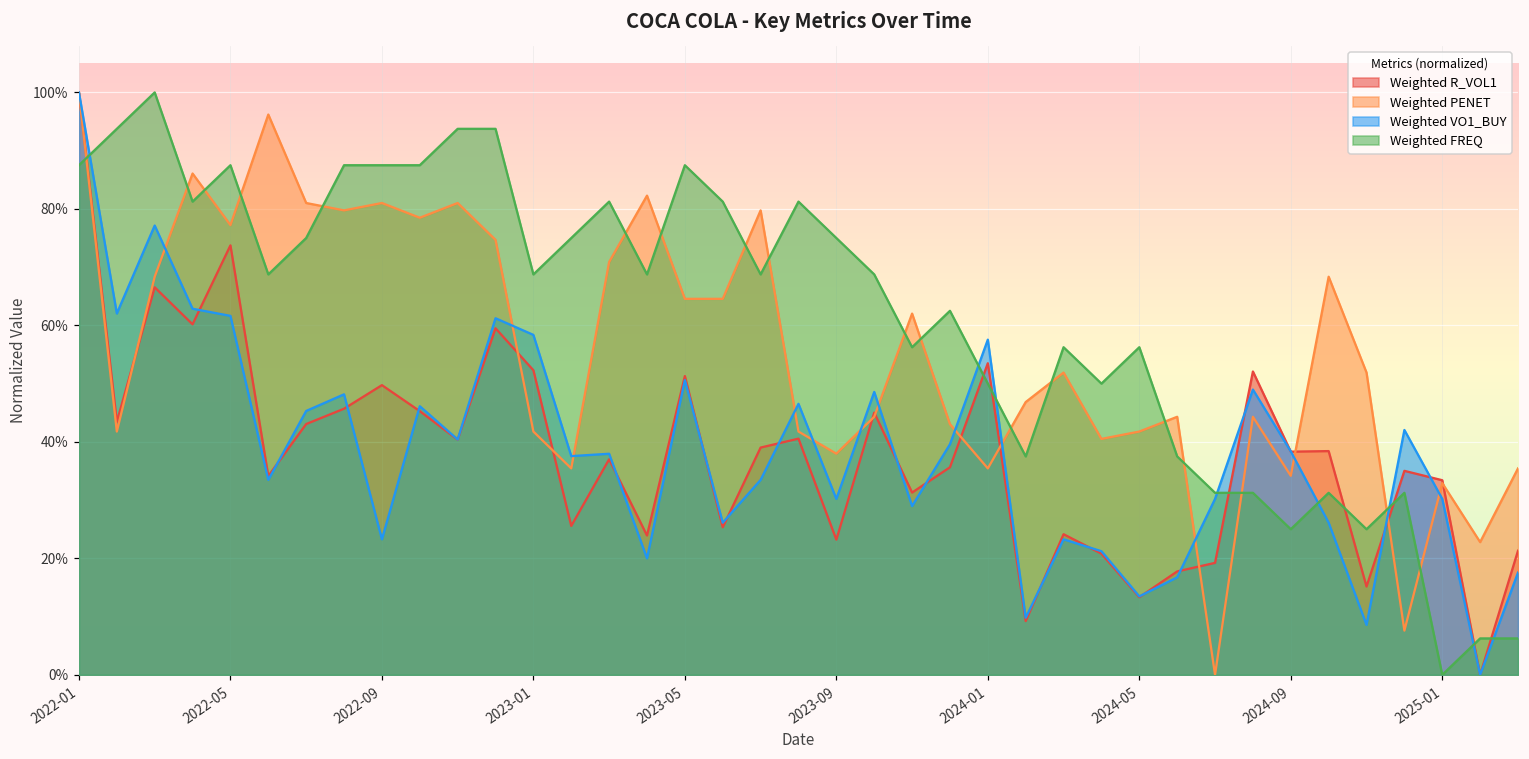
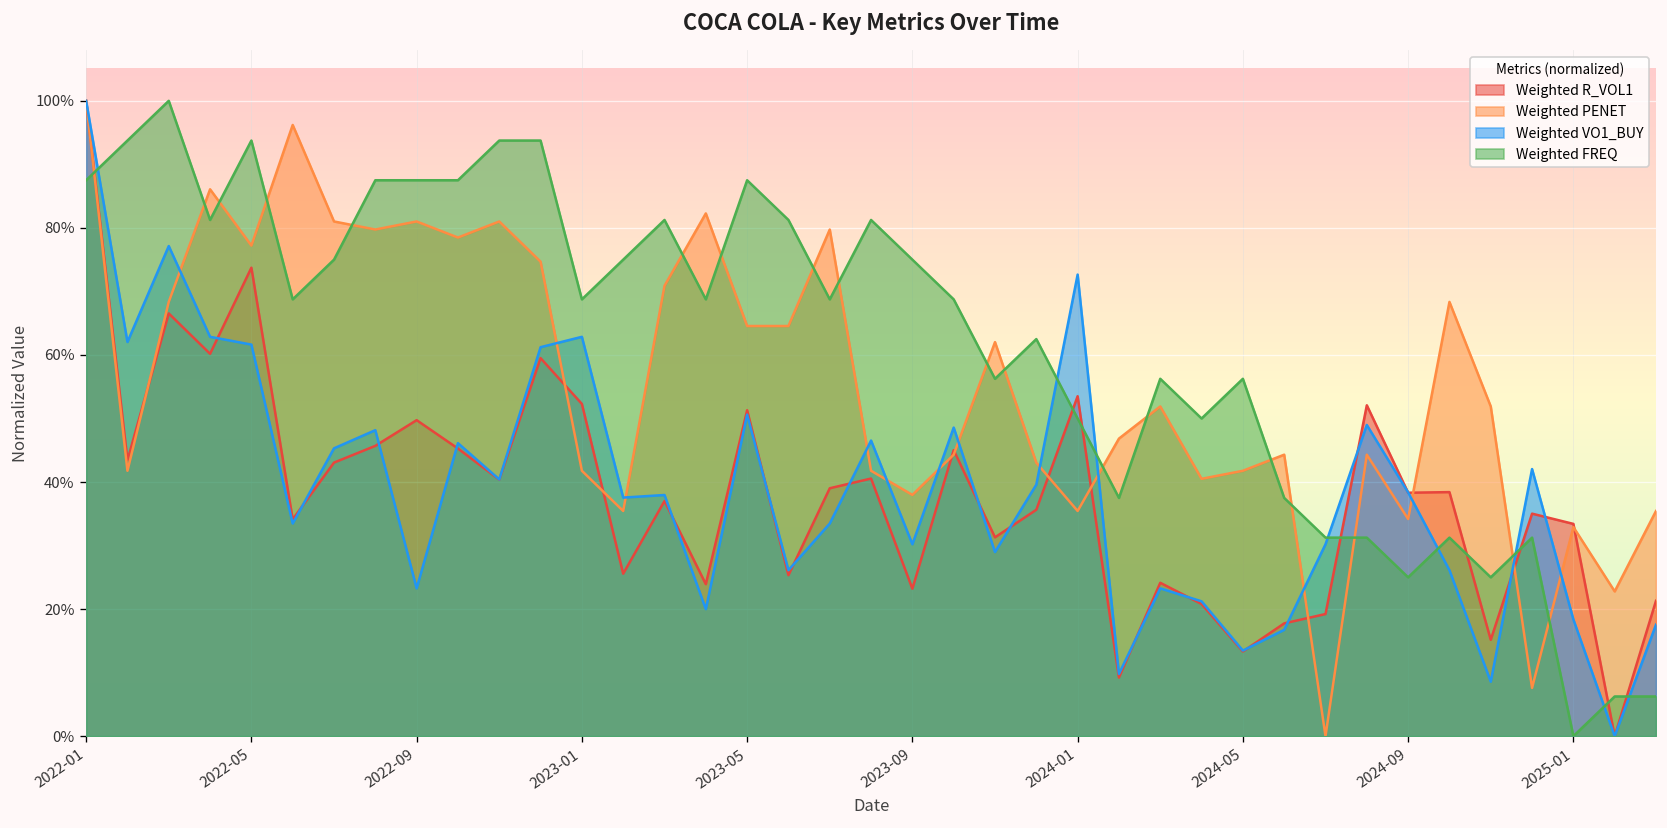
  {
    "Weighted R_VOL1": {
      "2022-05": "74%",
      "2022-09": "50%",
      "2023-01": "52%",
      "2023-05": "51%",
      "2023-09": "23%",
      "2024-01": "54%",
      "2025-01": "33%"
    },
    "Weighted PENET": {
      "2022-05": "77%",
      "2022-09": "81%",
      "2023-01": "42%",
      "2023-05": "65%",
      "2023-09": "38%",
      "2024-01": "35%",
      "2024-05": "42%",
      "2024-09": "34%",
      "2025-01": "33%"
    },
    "Weighted VO1_BUY": {
      "2022-05": "62%",
      "2022-09": "23%",
-     "2023-01": "58%",
+     "2023-01": "63%",
      "2023-05": "51%",
      "2023-09": "30%",
-     "2024-01": "58%",
-     "2025-01": "30%"
+     "2024-01": "73%",
+     "2025-01": "18%"
    },
    "Weighted FREQ": {
      "2022-01": "87%",
-     "2022-05": "87%",
+     "2022-05": "94%",
      "2022-09": "87%",
      "2023-01": "69%",
      "2023-05": "87%",
      "2023-09": "75%",
      "2024-01": "50%",
      "2024-05": "56%",
      "2024-09": "25%",
      "2025-01": "0%"
    }
  }
